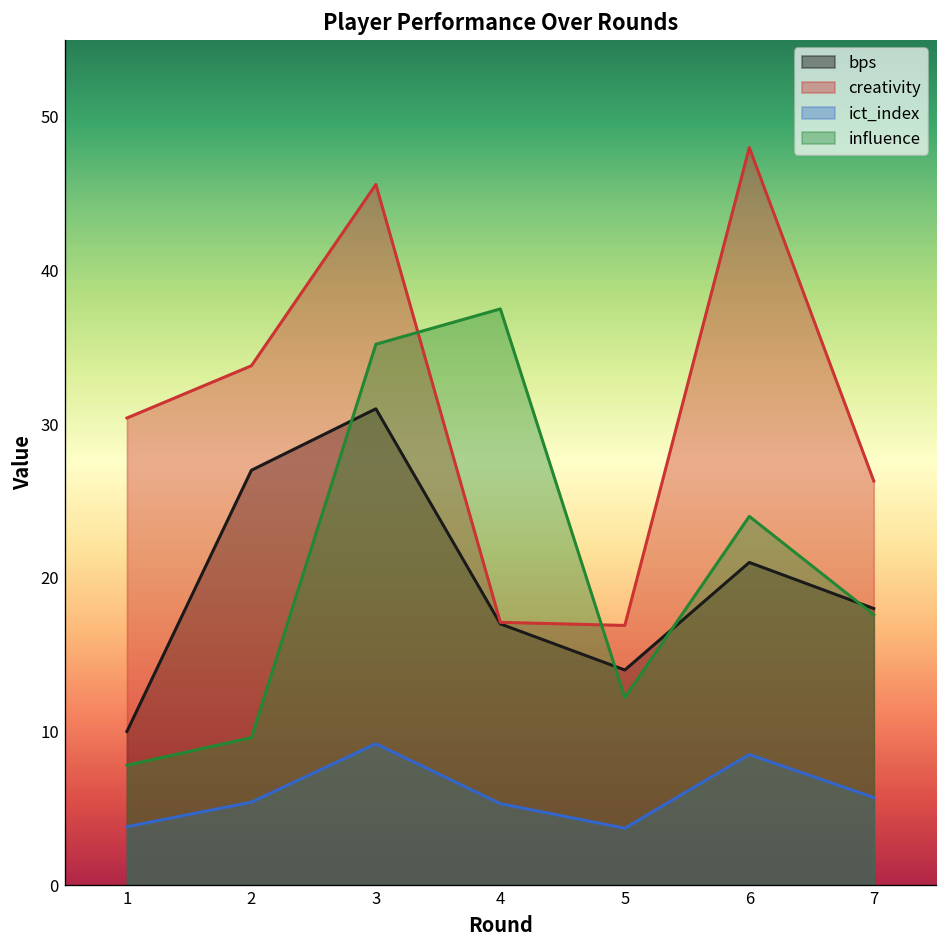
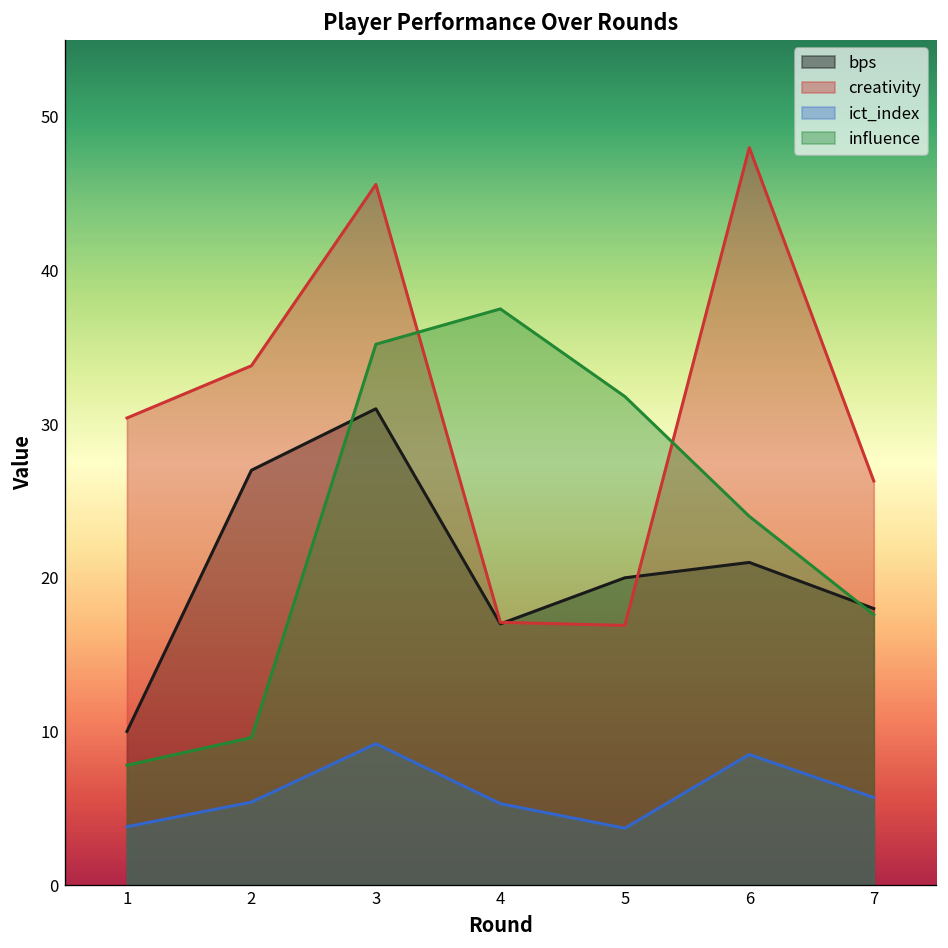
  {
    "bps": {
      "1": 10,
      "2": 27,
      "3": 31,
-     "5": 14,
+     "5": 20,
      "6": 21,
      "7": 18
    },
    "creativity": {
      "1": 30.4,
      "2": 33.8,
      "3": 45.6,
      "5": 16.9,
      "6": 48.0,
      "7": 26.3
    },
    "ict_index": {
      "1": 3.8,
      "2": 5.4,
      "3": 9.2,
      "4": 5.3,
      "5": 3.7,
      "6": 8.5,
      "7": 5.7
    },
    "influence": {
      "1": 7.8,
      "2": 9.6,
      "3": 35.2,
      "4": 37.5,
-     "5": 12.2,
+     "5": 31.8,
      "6": 24.0,
      "7": 17.6
    }
  }
